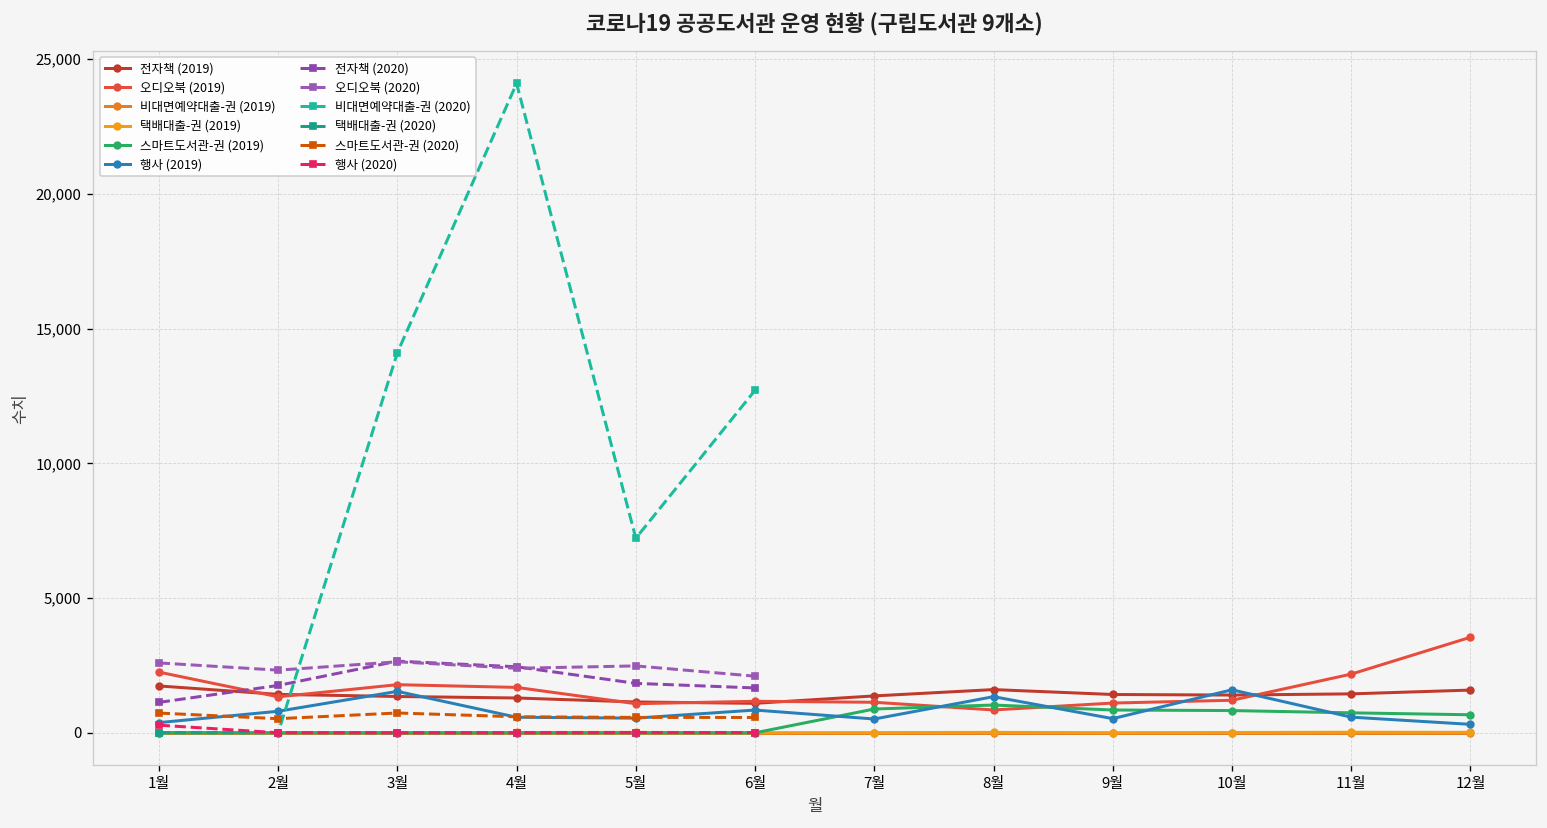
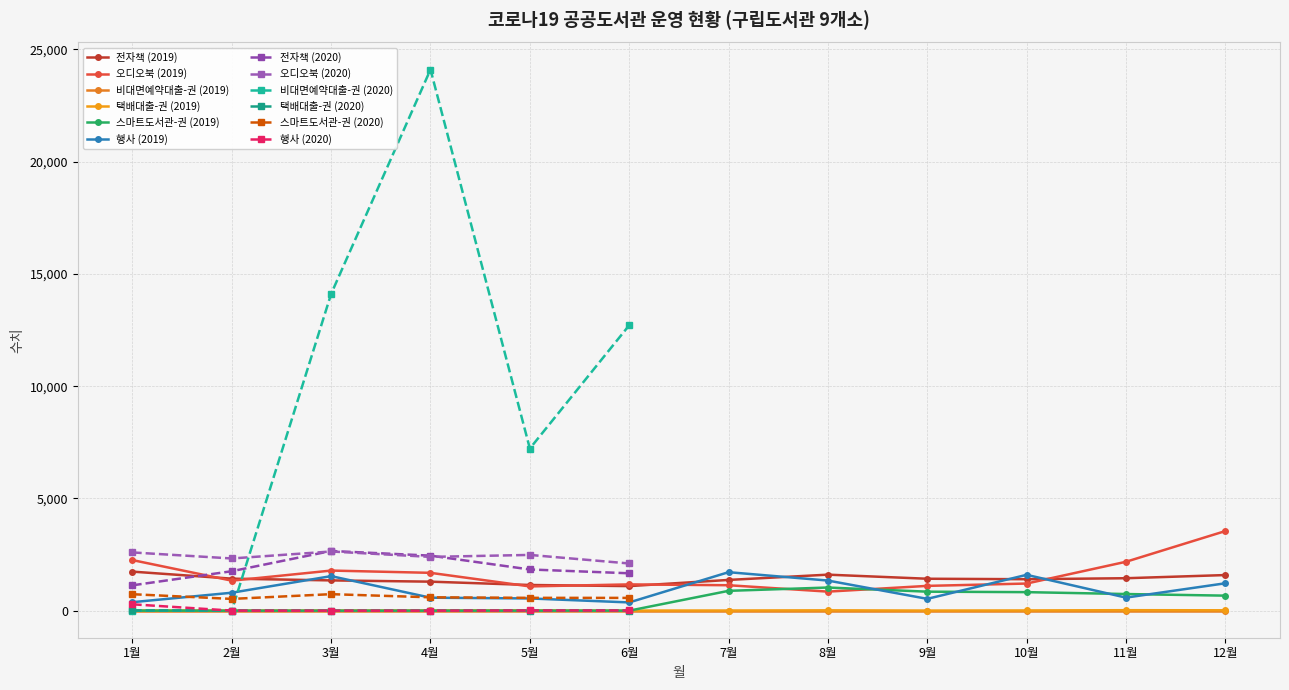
  {
    "행사 (2019)": {
      "2월": "800",
      "3월": "1,500",
-     "6월": "800",
-     "7월": "500",
+     "6월": "400",
+     "7월": "1,700",
      "8월": "1,300",
      "9월": "500",
      "10월": "1,600",
      "11월": "600",
-     "12월": "300"
+     "12월": "1,200"
    }
  }
